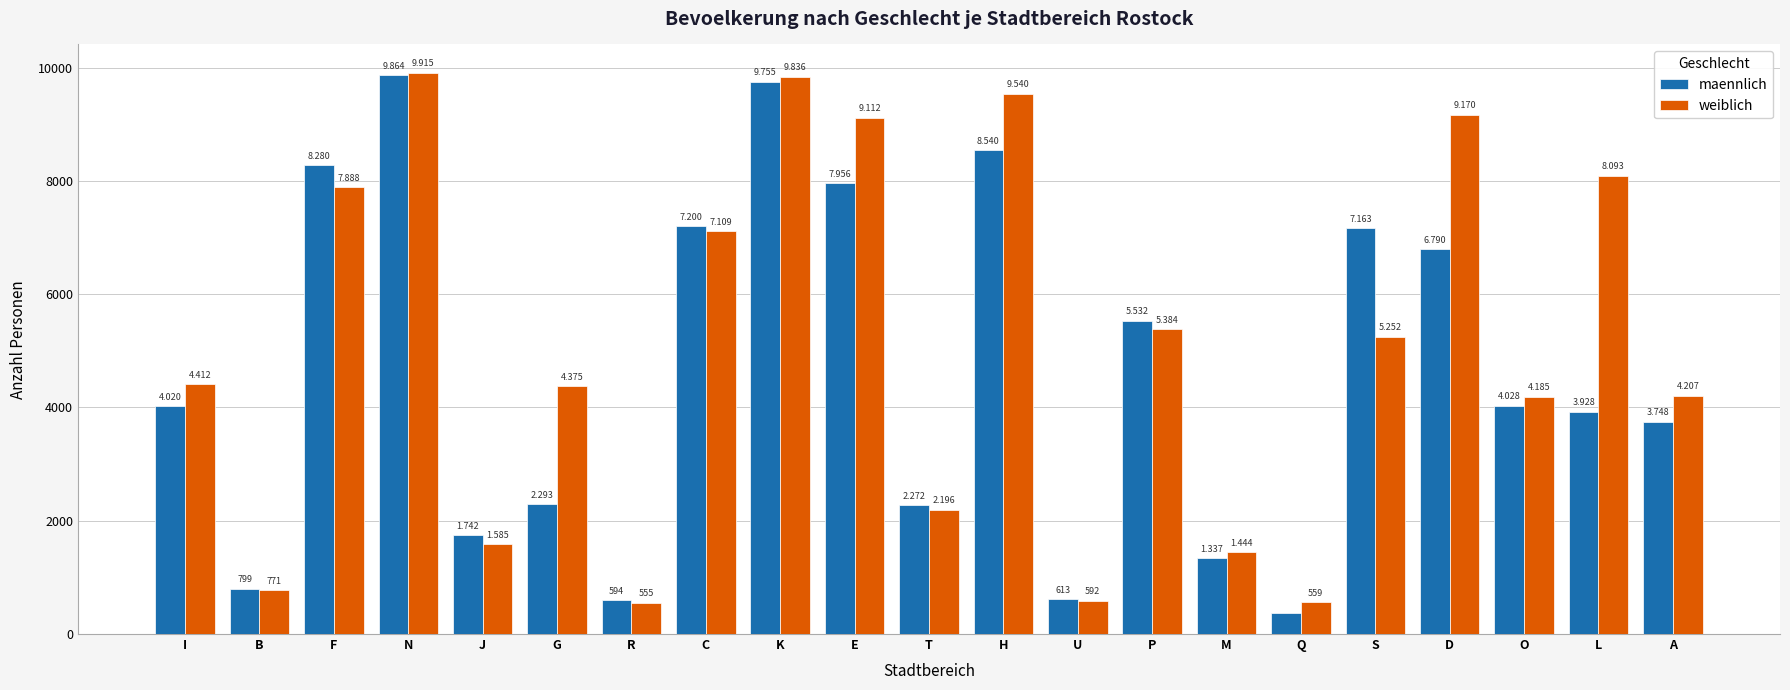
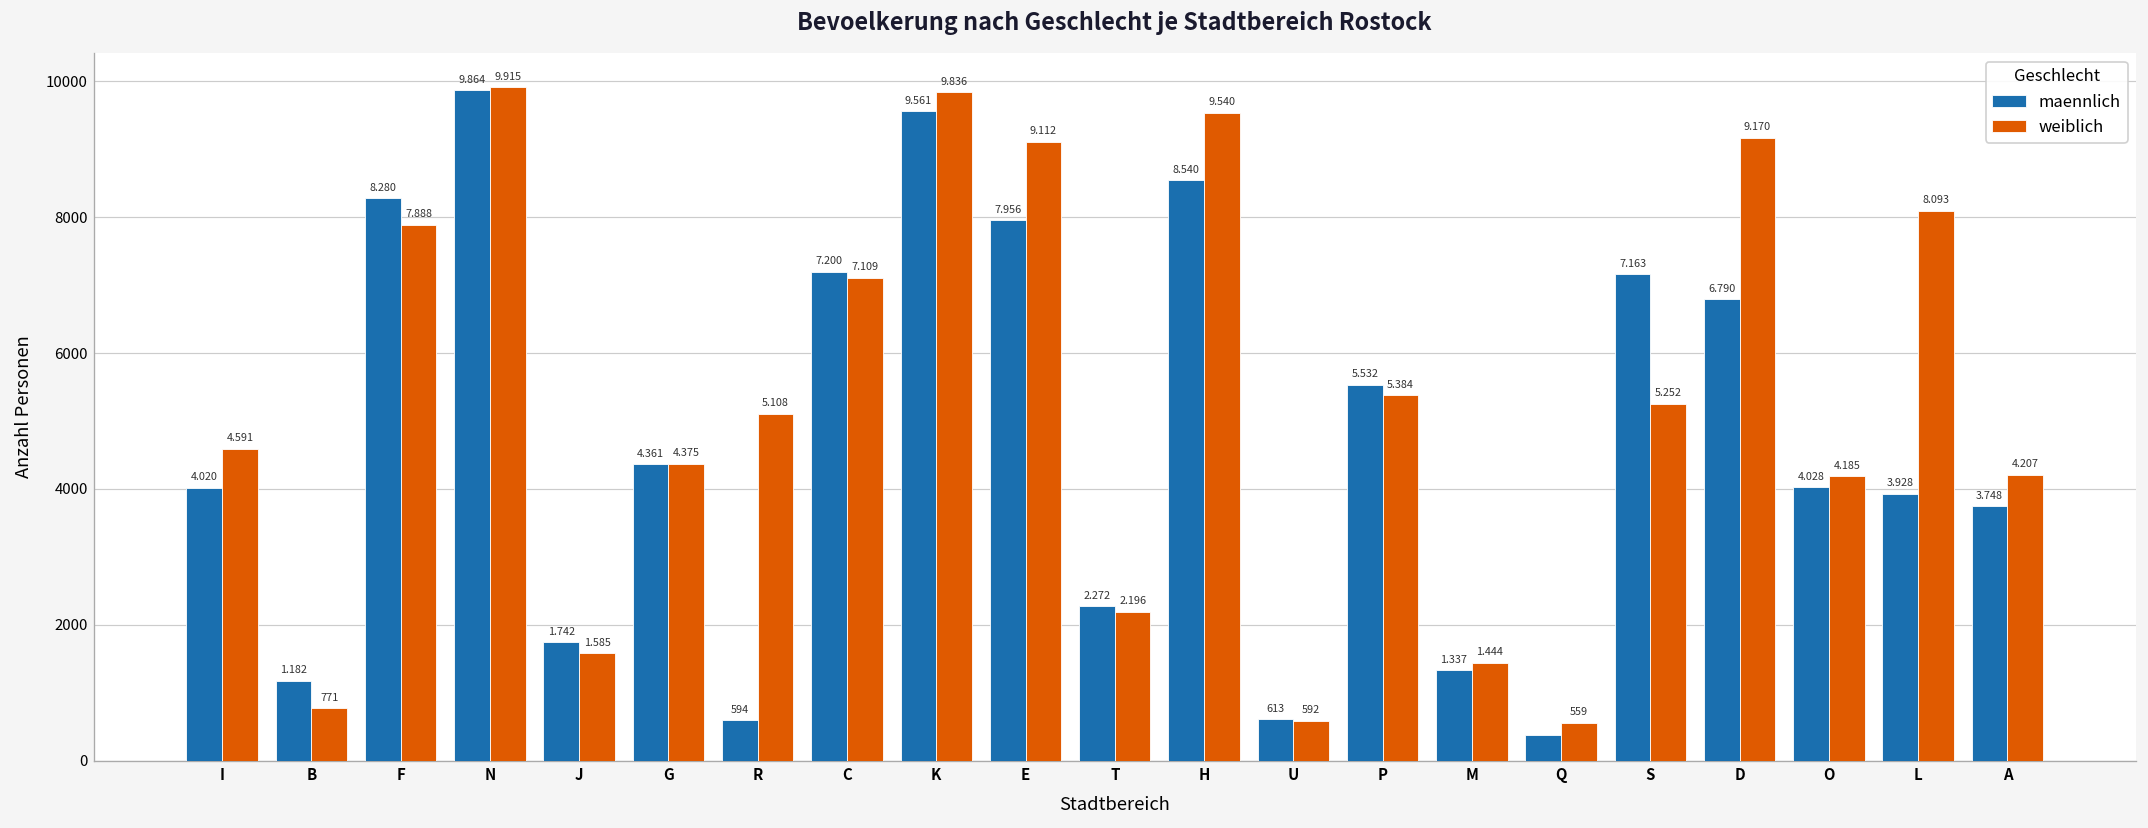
  {
    "maennlich": {
-     "B": 799,
-     "G": 2.293,
+     "B": 1.182,
+     "G": 4.361,
      "R": 594,
-     "K": 9.755,
+     "K": 9.561,
      "U": 613
    },
    "weiblich": {
-     "I": 4.412,
+     "I": 4.591,
      "B": 771,
-     "R": 555,
+     "R": 5.108,
      "U": 592,
      "Q": 559
    }
  }
